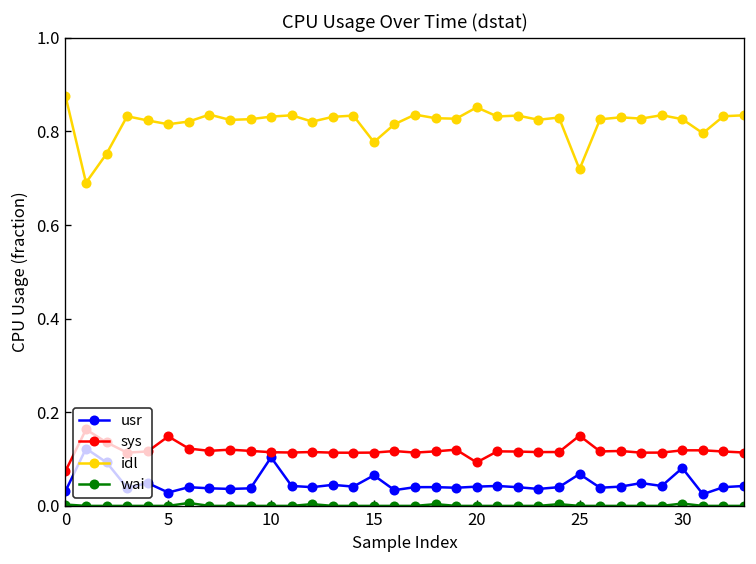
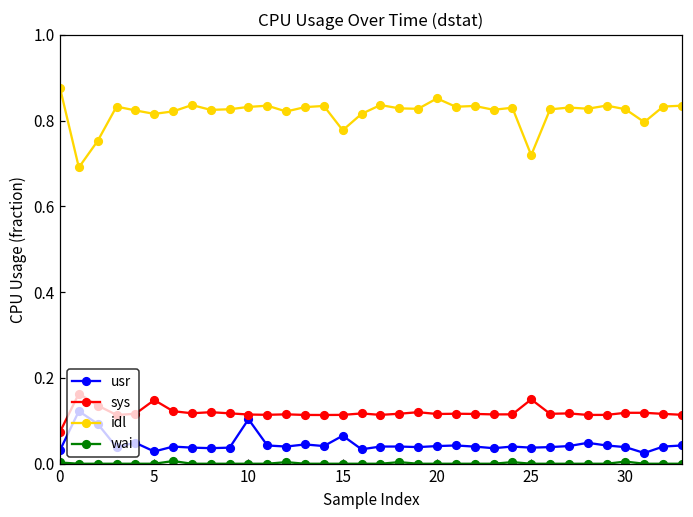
  {
    "usr": {
      "0": 0.03,
      "5": 0.03,
      "10": 0.10,
      "15": 0.07,
      "20": 0.04,
-     "25": 0.07,
-     "30": 0.08
+     "25": 0.04,
+     "30": 0.04
    },
    "sys": {
      "0": 0.07,
      "5": 0.15,
      "10": 0.11,
      "15": 0.11,
-     "20": 0.09,
+     "20": 0.12,
      "25": 0.15,
      "30": 0.12
    },
    "idl": {
      "0": 0.88,
      "5": 0.82,
      "10": 0.83,
      "15": 0.78,
      "20": 0.85,
      "25": 0.72,
      "30": 0.83
    },
    "wai": {
      "0": 0.00,
      "5": 0.00,
      "10": 0.00,
      "15": 0.00,
      "20": 0.00,
      "25": 0.00,
      "30": 0.01
    }
  }
